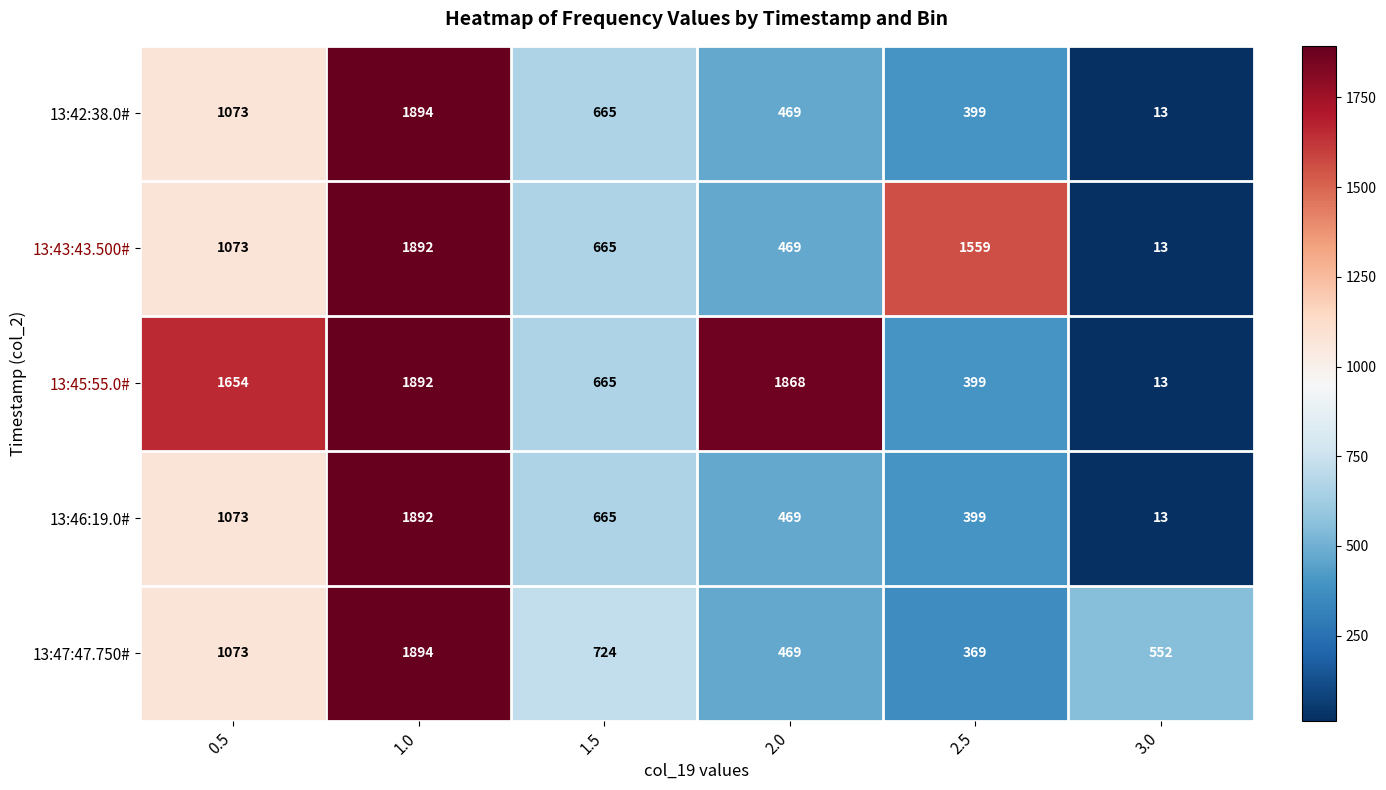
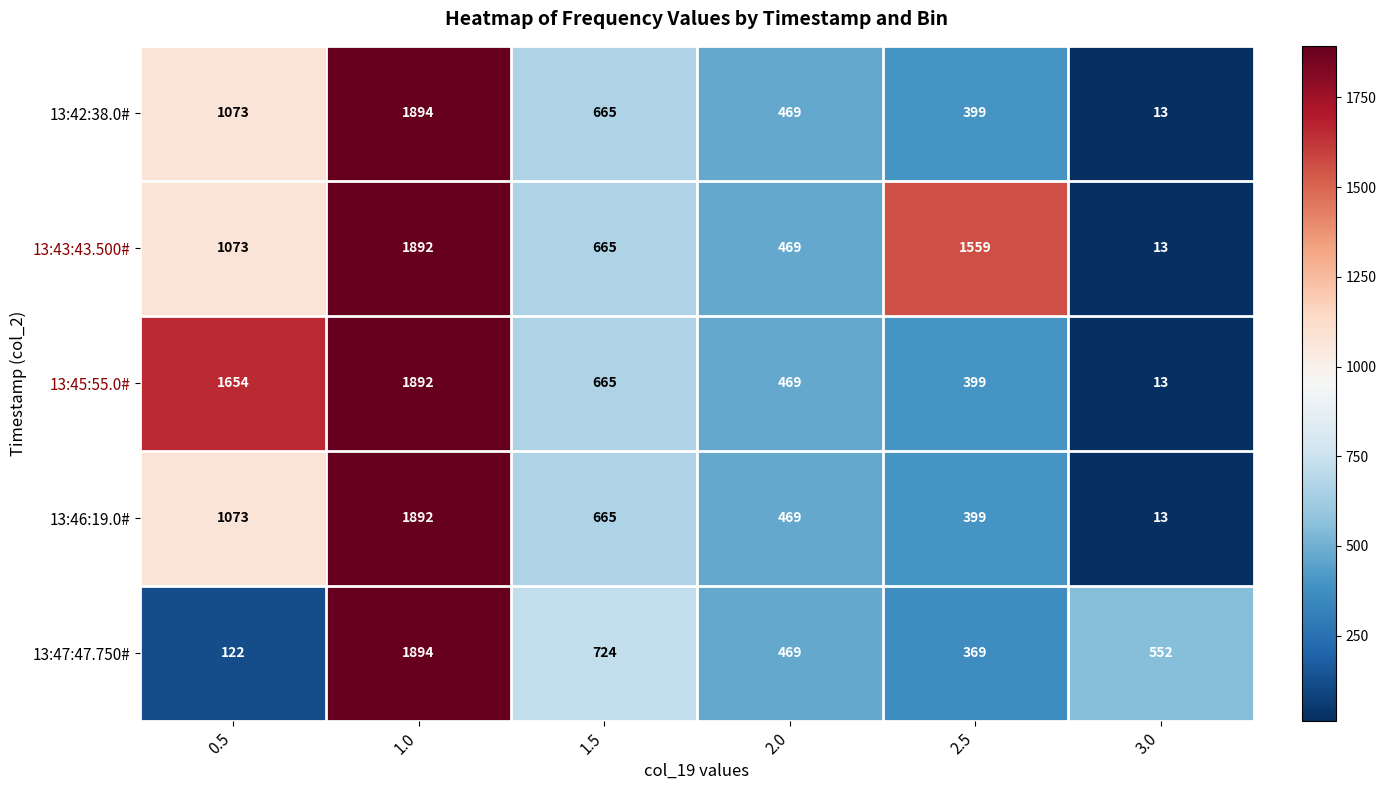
  {
    "13:42:38.0#": {
      "0.5": 1073,
      "1.0": 1894,
      "1.5": 665,
      "2.0": 469,
      "2.5": 399,
      "3.0": 13
    },
    "13:43:43.500#": {
      "0.5": 1073,
      "1.0": 1892,
      "1.5": 665,
      "2.0": 469,
      "2.5": 1559,
      "3.0": 13
    },
    "13:45:55.0#": {
      "0.5": 1654,
      "1.0": 1892,
      "1.5": 665,
-     "2.0": 1868,
+     "2.0": 469,
      "2.5": 399,
      "3.0": 13
    },
    "13:46:19.0#": {
      "0.5": 1073,
      "1.0": 1892,
      "1.5": 665,
      "2.0": 469,
      "2.5": 399,
      "3.0": 13
    },
    "13:47:47.750#": {
-     "0.5": 1073,
+     "0.5": 122,
      "1.0": 1894,
      "1.5": 724,
      "2.0": 469,
      "2.5": 369,
      "3.0": 552
    }
  }
